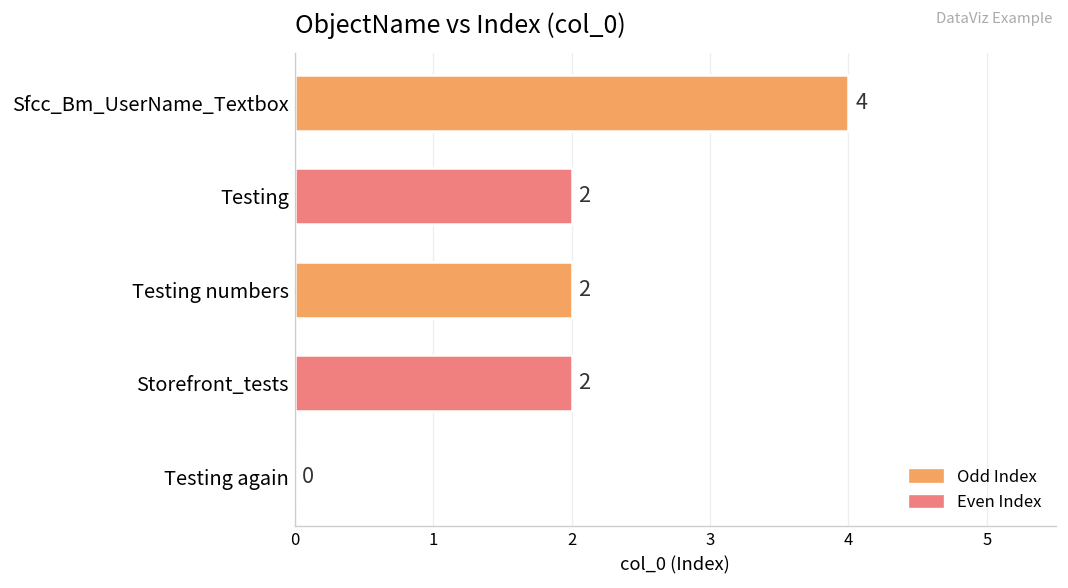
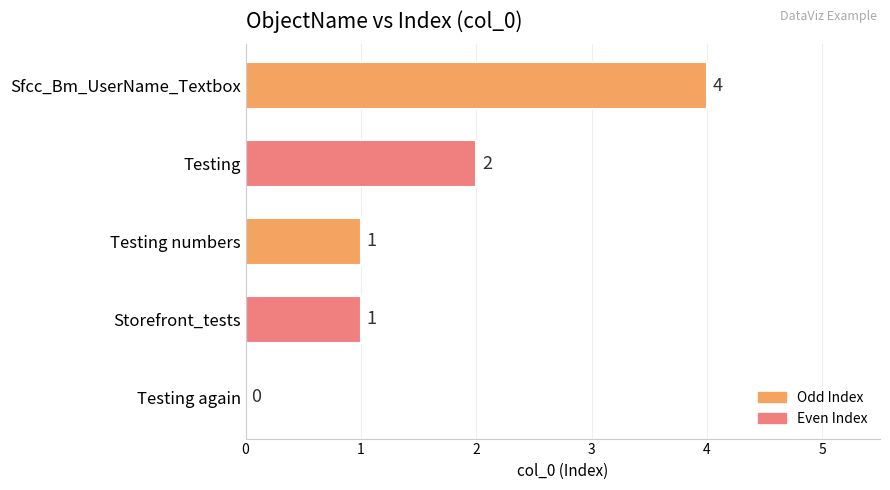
  {
    "Sfcc_Bm_UserName_Textbox": 4,
    "Testing": 2,
-   "Testing numbers": 2,
-   "Storefront_tests": 2,
+   "Testing numbers": 1,
+   "Storefront_tests": 1,
    "Testing again": 0
  }
